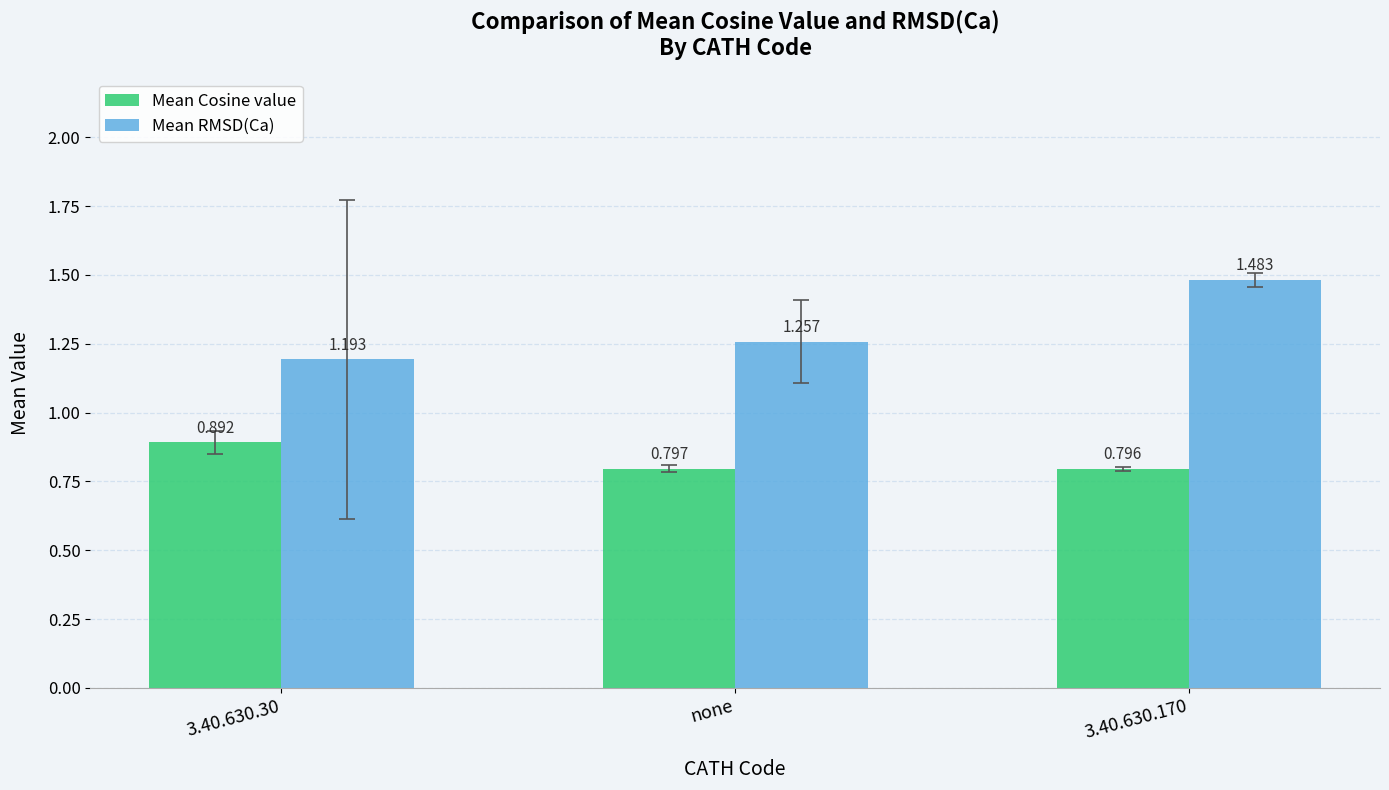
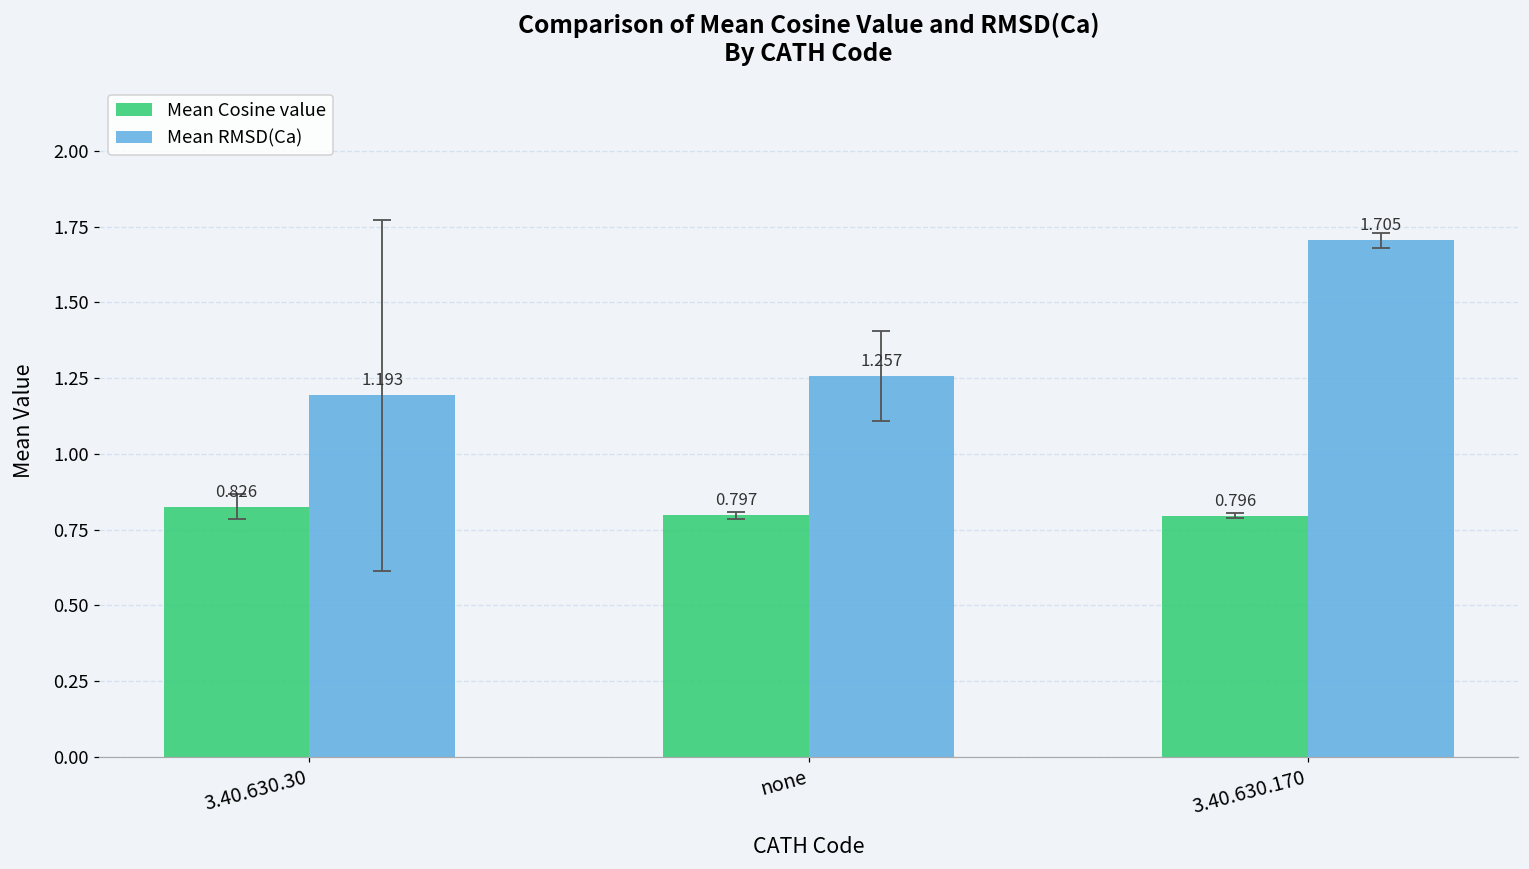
  {
    "Mean Cosine value": {
-     "3.40.630.30": 0.892,
+     "3.40.630.30": 0.826,
      "none": 0.797,
      "3.40.630.170": 0.796
    },
    "Mean RMSD(Ca)": {
      "3.40.630.30": 1.193,
      "none": 1.257,
-     "3.40.630.170": 1.483
+     "3.40.630.170": 1.705
    }
  }
